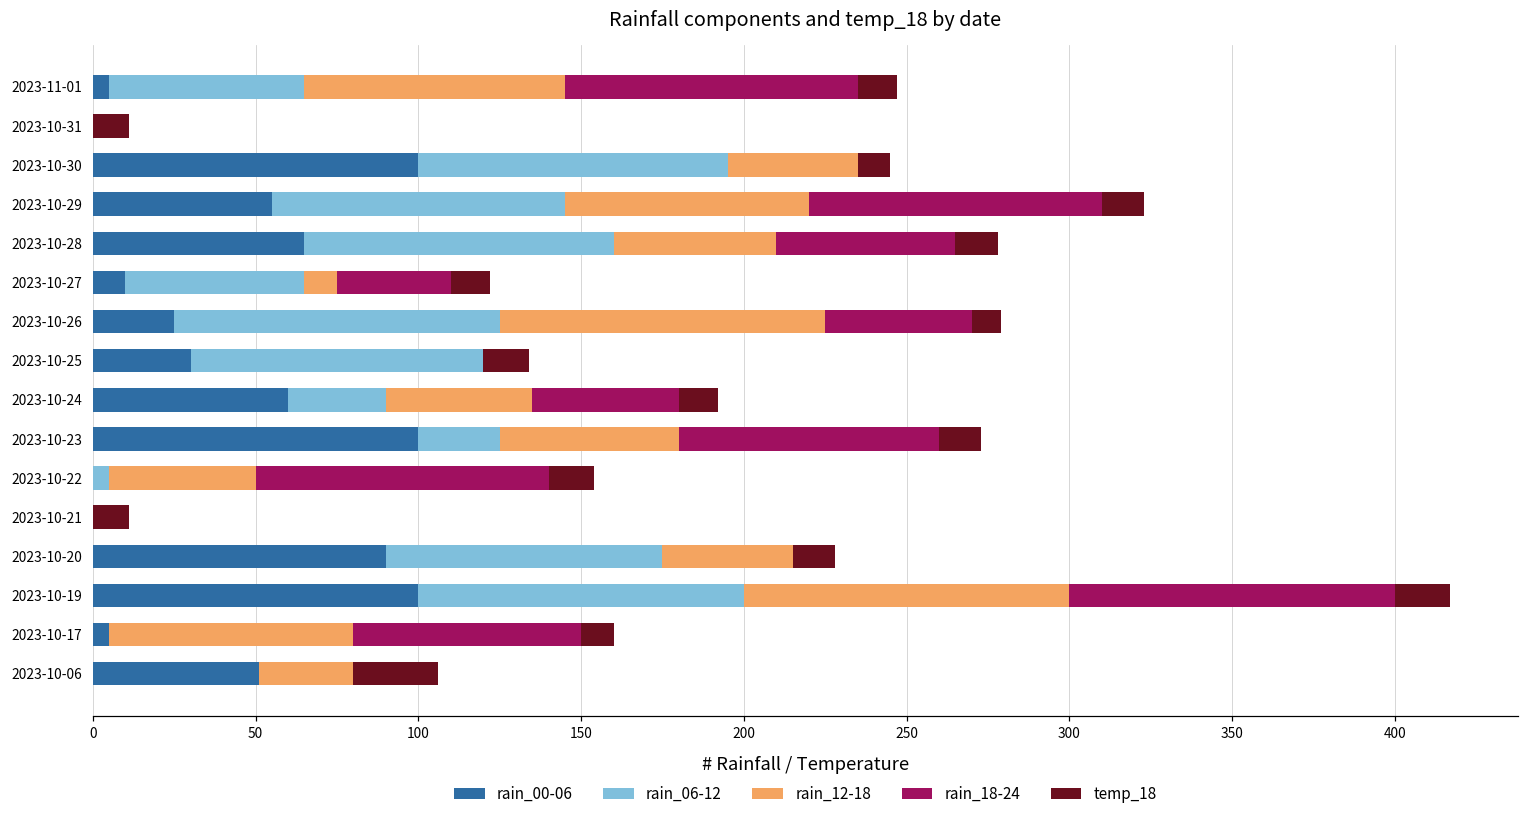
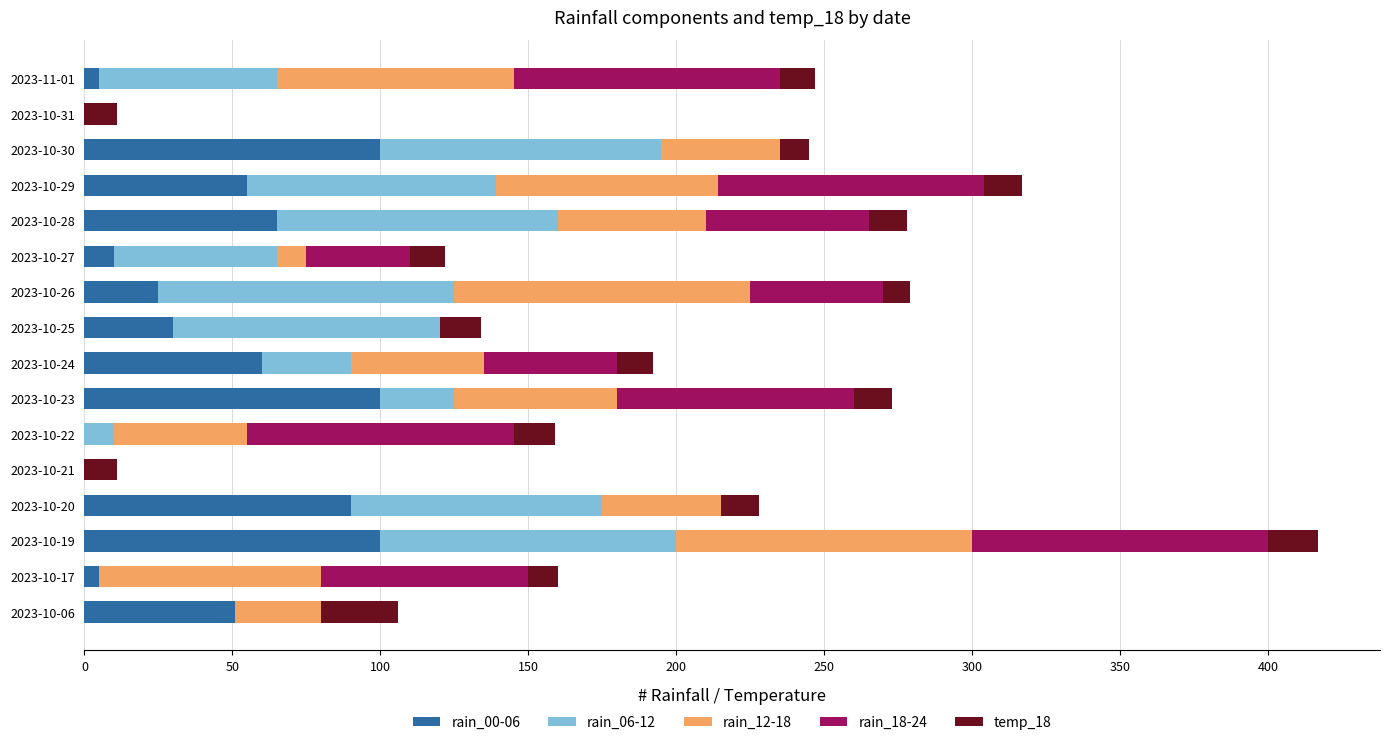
  {
    "rain_00-06": {
      "2023-11-01": 5,
      "2023-10-31": 0,
      "2023-10-30": 100,
      "2023-10-29": 55,
      "2023-10-28": 65,
      "2023-10-27": 10,
      "2023-10-26": 25,
      "2023-10-25": 30,
      "2023-10-24": 60,
      "2023-10-23": 100,
      "2023-10-22": 0,
      "2023-10-21": 0,
      "2023-10-20": 90,
      "2023-10-19": 100,
      "2023-10-17": 5,
      "2023-10-06": 51
    },
    "rain_06-12": {
      "2023-11-01": 60,
      "2023-10-31": 0,
      "2023-10-30": 95,
-     "2023-10-29": 90,
+     "2023-10-29": 84,
      "2023-10-28": 95,
      "2023-10-27": 55,
      "2023-10-26": 100,
      "2023-10-25": 90,
      "2023-10-24": 30,
      "2023-10-23": 25,
-     "2023-10-22": 5,
+     "2023-10-22": 10,
      "2023-10-21": 0,
      "2023-10-20": 85,
      "2023-10-19": 100,
      "2023-10-17": 0,
      "2023-10-06": 0
    },
    "rain_12-18": {
      "2023-11-01": 80,
      "2023-10-31": 0,
      "2023-10-30": 40,
      "2023-10-29": 75,
      "2023-10-28": 50,
      "2023-10-27": 10,
      "2023-10-26": 100,
      "2023-10-25": 0,
      "2023-10-24": 45,
      "2023-10-23": 55,
      "2023-10-22": 45,
      "2023-10-21": 0,
      "2023-10-20": 40,
      "2023-10-19": 100,
      "2023-10-17": 75,
      "2023-10-06": 29
    },
    "rain_18-24": {
      "2023-11-01": 90,
      "2023-10-31": 0,
      "2023-10-30": 0,
      "2023-10-29": 90,
      "2023-10-28": 55,
      "2023-10-27": 35,
      "2023-10-26": 45,
      "2023-10-25": 0,
      "2023-10-24": 45,
      "2023-10-23": 80,
      "2023-10-22": 90,
      "2023-10-21": 0,
      "2023-10-20": 0,
      "2023-10-19": 100,
      "2023-10-17": 70,
      "2023-10-06": 0
    },
    "temp_18": {
      "2023-11-01": 12,
      "2023-10-31": 11,
      "2023-10-30": 10,
      "2023-10-29": 13,
      "2023-10-28": 13,
      "2023-10-27": 12,
      "2023-10-26": 9,
      "2023-10-25": 14,
      "2023-10-24": 12,
      "2023-10-23": 13,
      "2023-10-22": 14,
      "2023-10-21": 11,
      "2023-10-20": 13,
      "2023-10-19": 17,
      "2023-10-17": 10,
      "2023-10-06": 26
    }
  }
